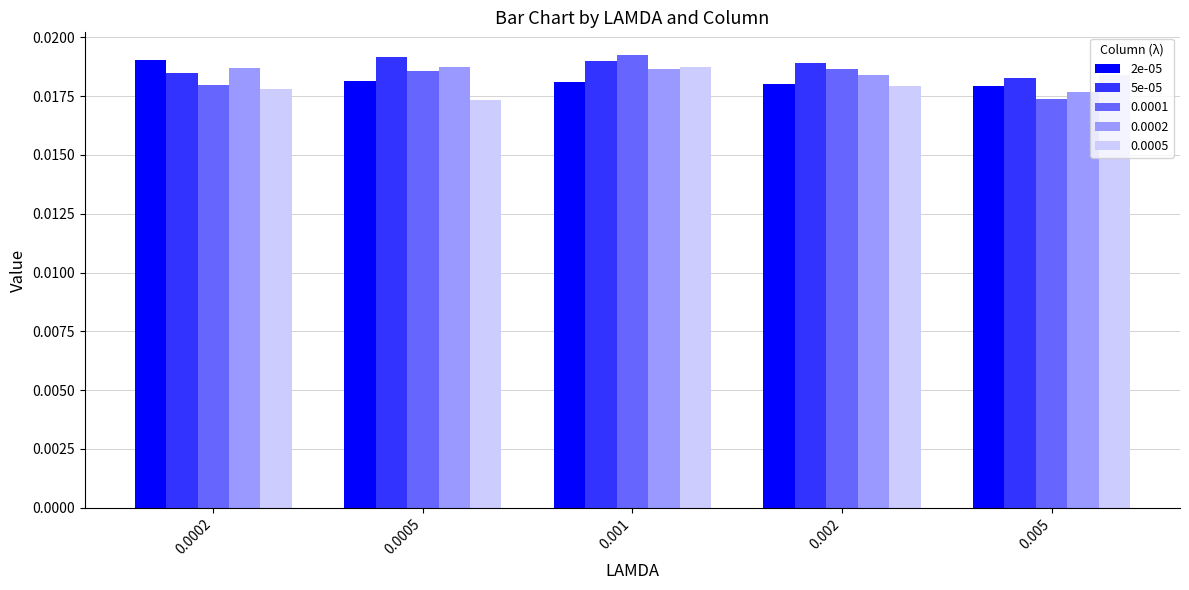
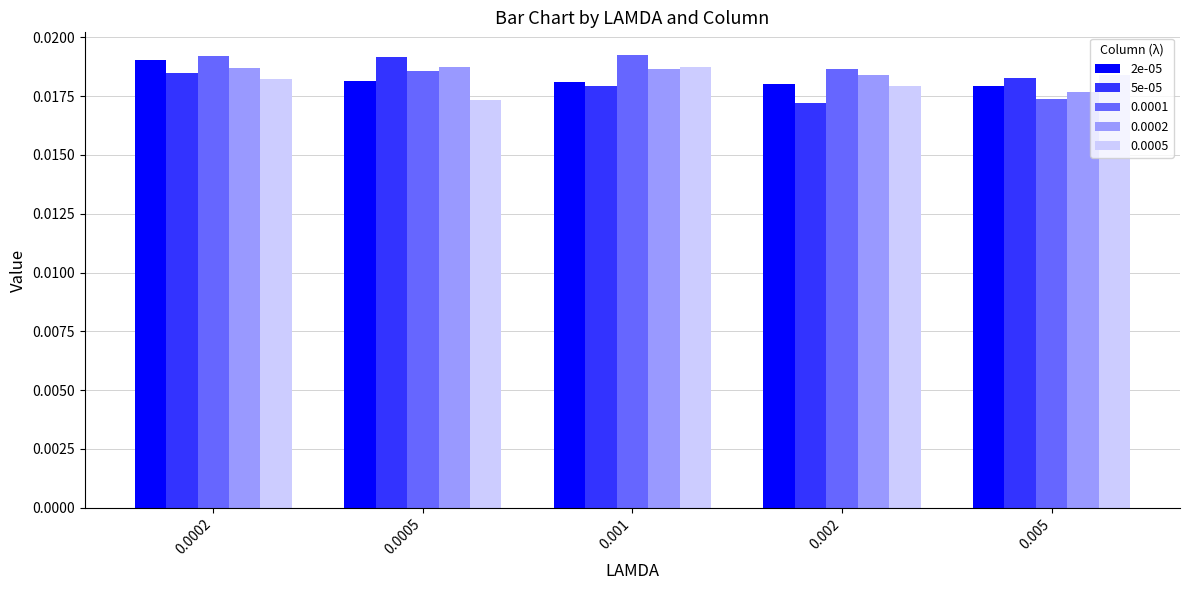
  {
    "2e-05": {
      "0.0002": 0.0190,
      "0.0005": 0.0181,
      "0.001": 0.0181,
      "0.002": 0.0180,
      "0.005": 0.0179
    },
    "5e-05": {
      "0.0002": 0.0185,
      "0.0005": 0.0192,
-     "0.001": 0.0190,
-     "0.002": 0.0189,
+     "0.001": 0.0179,
+     "0.002": 0.0172,
      "0.005": 0.0183
    },
    "0.0001": {
-     "0.0002": 0.0180,
+     "0.0002": 0.0192,
      "0.0005": 0.0186,
      "0.001": 0.0193,
      "0.002": 0.0187,
      "0.005": 0.0174
    },
    "0.0002": {
      "0.0002": 0.0187,
      "0.0005": 0.0187,
      "0.001": 0.0186,
      "0.002": 0.0184,
      "0.005": 0.0177
    },
    "0.0005": {
-     "0.0002": 0.0178,
+     "0.0002": 0.0182,
      "0.0005": 0.0173,
      "0.001": 0.0187,
      "0.002": 0.0179
    }
  }
